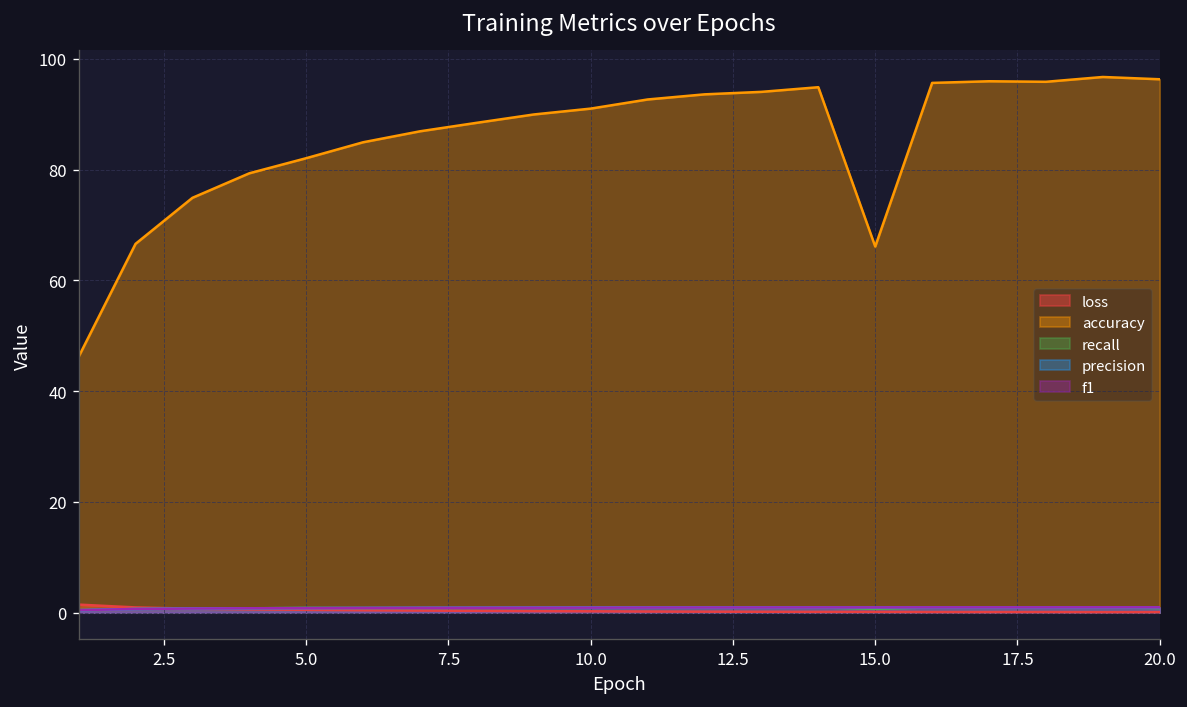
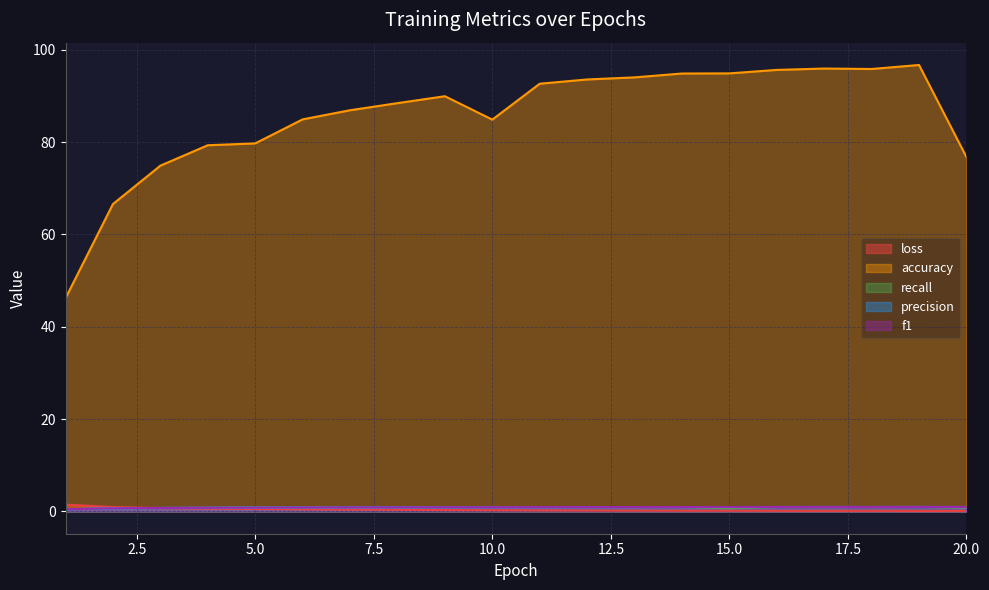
  {
    "loss": {
      "10.0": 0,
      "20.0": 0
    },
    "accuracy": {
-     "5.0": 82,
-     "10.0": 91,
-     "15.0": 66,
-     "20.0": 96
+     "5.0": 80,
+     "10.0": 85,
+     "15.0": 95,
+     "20.0": 77
    }
  }
